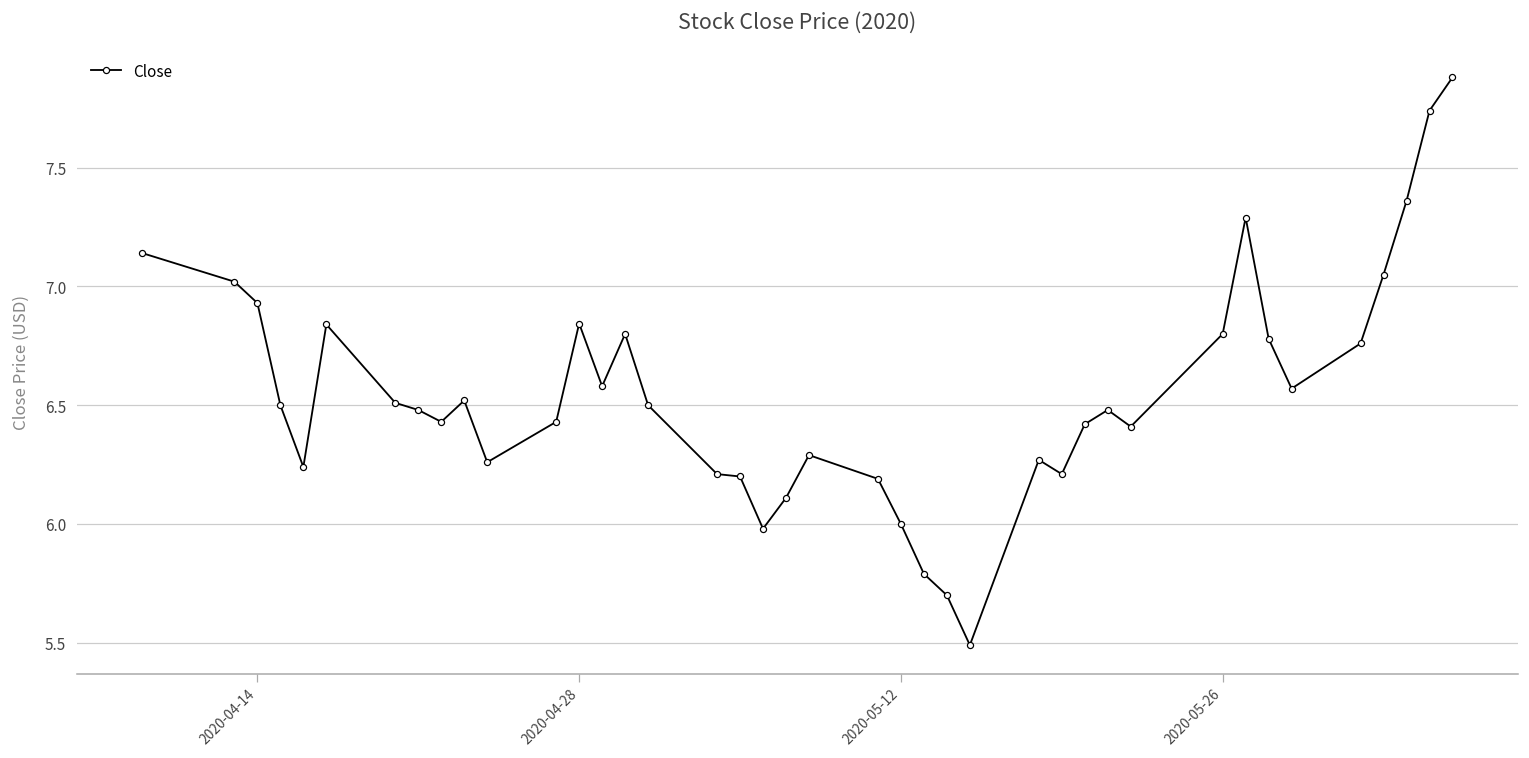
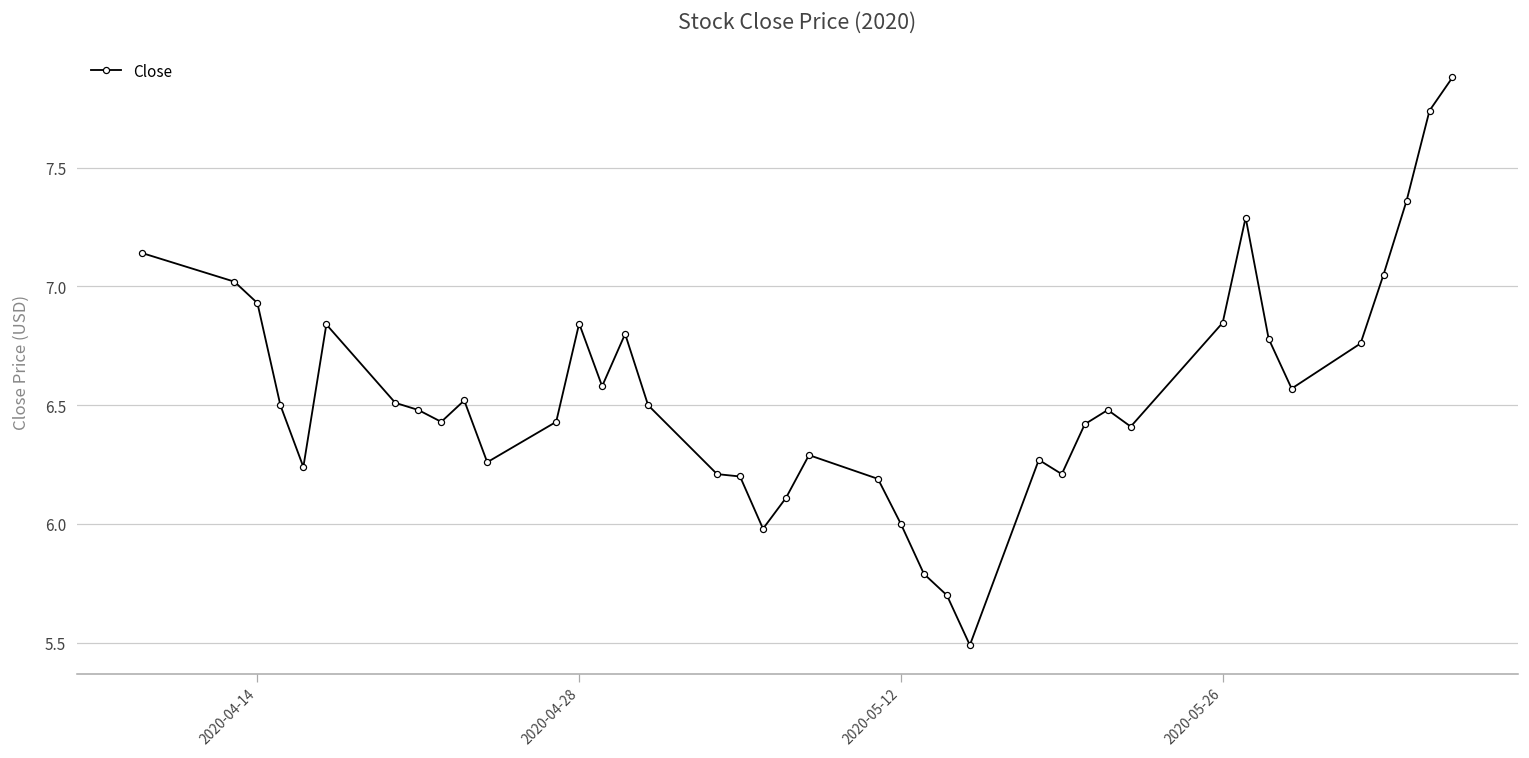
  {
    "2020-04-14": 6.93,
    "2020-04-28": 6.84,
    "2020-05-12": 6.00,
-   "2020-05-26": 6.80
+   "2020-05-26": 6.85
  }
